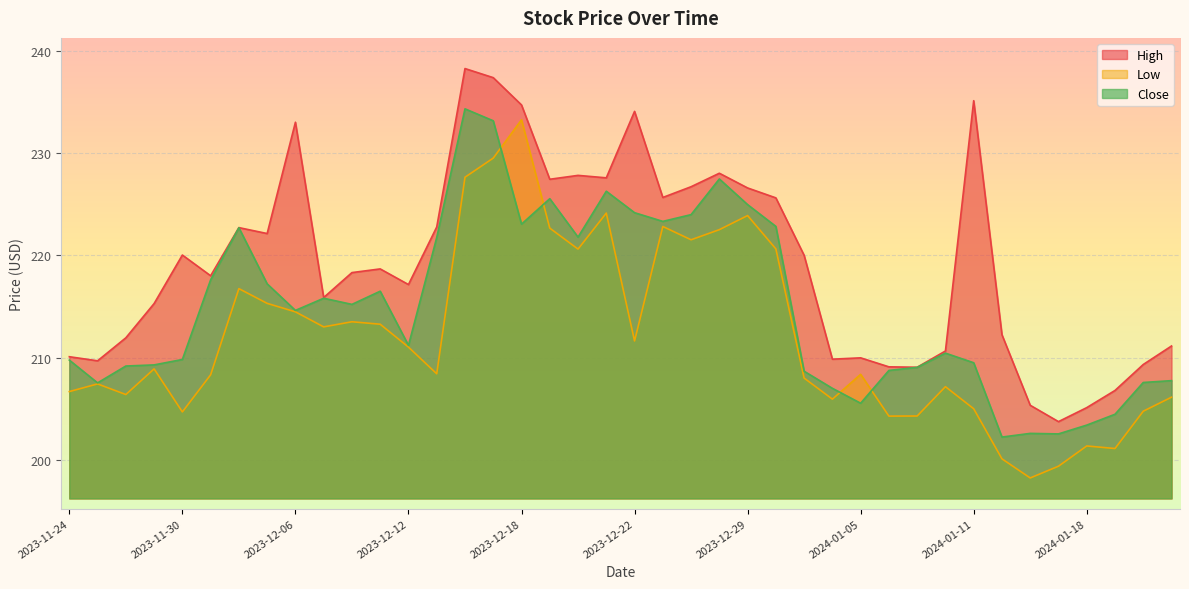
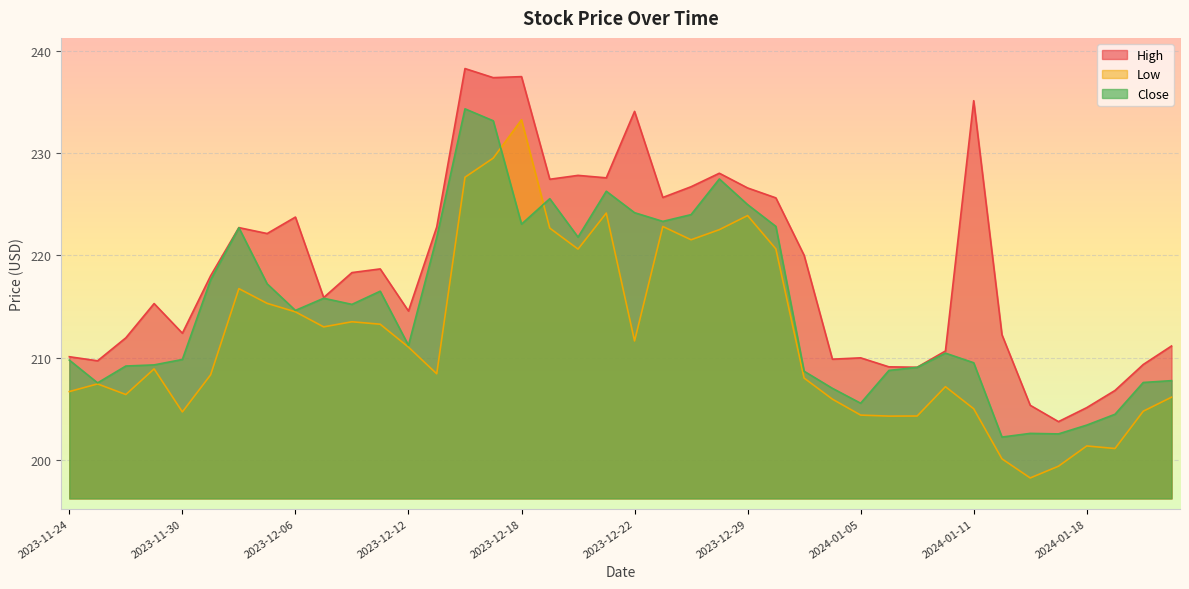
  {
    "High": {
      "2023-11-24": 210.1,
-     "2023-11-30": 220.0,
-     "2023-12-06": 233.0,
-     "2023-12-12": 217.1,
-     "2023-12-18": 234.7,
+     "2023-11-30": 212.4,
+     "2023-12-06": 223.8,
+     "2023-12-12": 214.6,
+     "2023-12-18": 237.5,
      "2023-12-22": 234.1,
      "2023-12-29": 226.6,
      "2024-01-05": 210.0,
      "2024-01-11": 235.1,
      "2024-01-18": 205.1
    },
    "Low": {
      "2023-11-24": 206.7,
      "2023-11-30": 204.7,
      "2023-12-18": 233.3,
      "2023-12-22": 211.6,
      "2023-12-29": 223.9,
-     "2024-01-05": 208.4,
+     "2024-01-05": 204.4,
      "2024-01-11": 205.0,
      "2024-01-18": 201.4
    },
    "Close": {
      "2023-11-24": 209.8,
      "2023-11-30": 209.8,
      "2023-12-18": 223.1,
      "2023-12-22": 224.2,
      "2023-12-29": 225.0,
      "2024-01-05": 205.5,
      "2024-01-11": 209.5,
      "2024-01-18": 203.4
    }
  }
